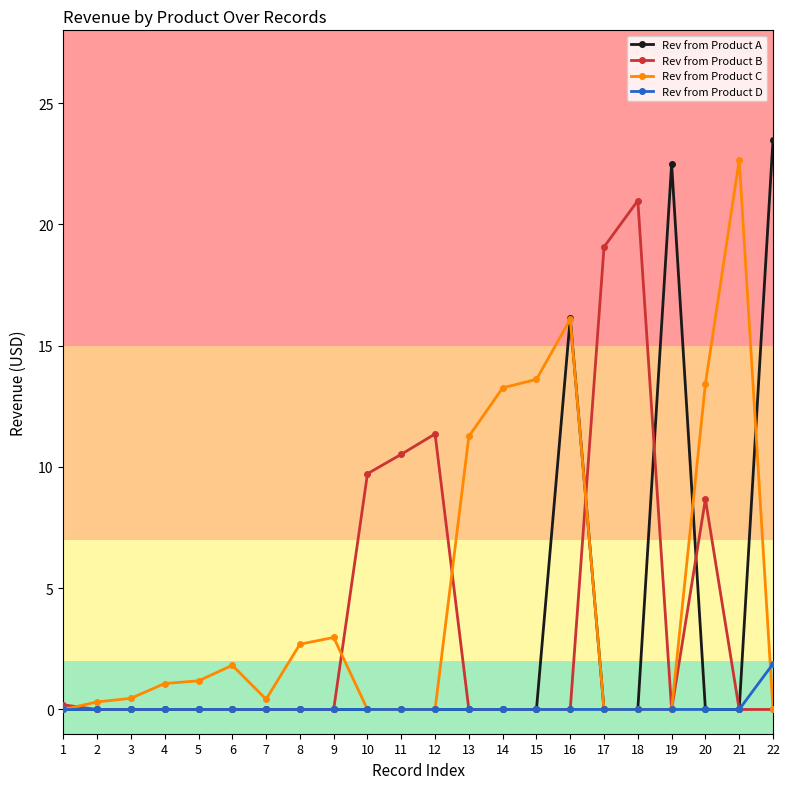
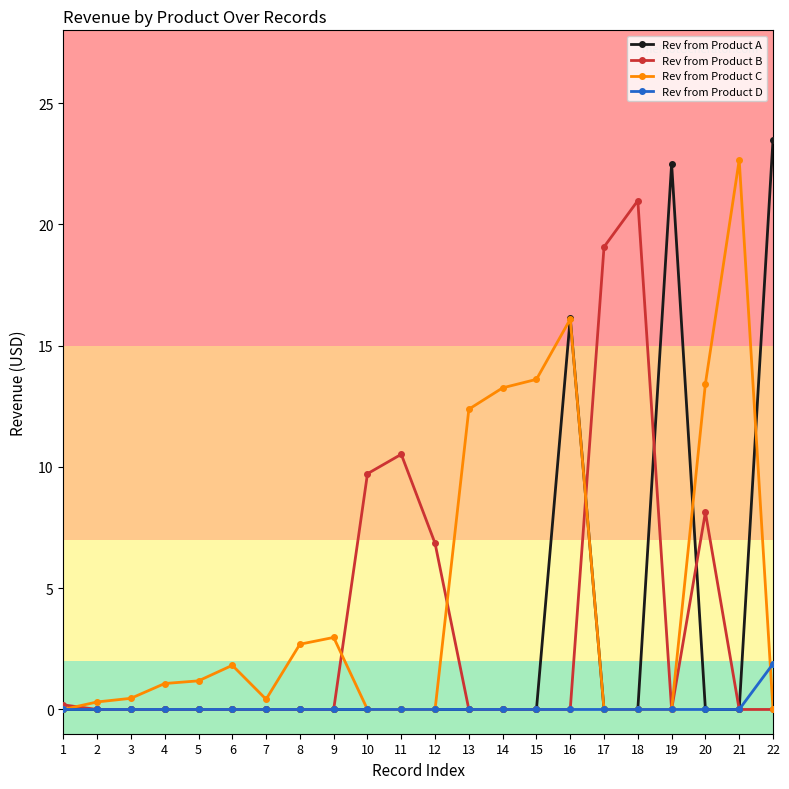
  {
    "Rev from Product A": {
      "19": 22.5,
      "22": 23.5
    },
    "Rev from Product B": {
      "1": 0.2,
      "10": 9.7,
      "11": 10.5,
-     "12": 11.4,
+     "12": 6.9,
      "17": 19.1,
      "18": 21.0,
-     "20": 8.7
+     "20": 8.1
    },
    "Rev from Product C": {
      "2": 0.3,
      "3": 0.5,
      "4": 1.1,
      "5": 1.2,
      "6": 1.8,
      "7": 0.4,
      "8": 2.7,
      "9": 3.0,
-     "13": 11.3,
+     "13": 12.4,
      "14": 13.3,
      "15": 13.6,
      "20": 13.4,
      "21": 22.7
    },
    "Rev from Product D": {
      "22": 1.9
    }
  }
